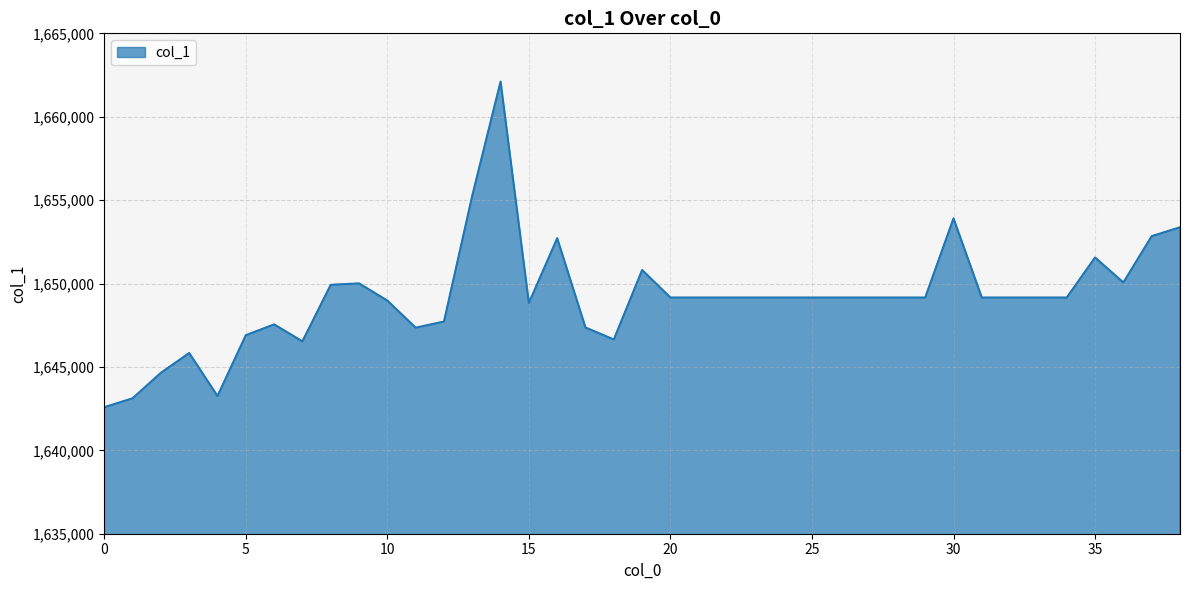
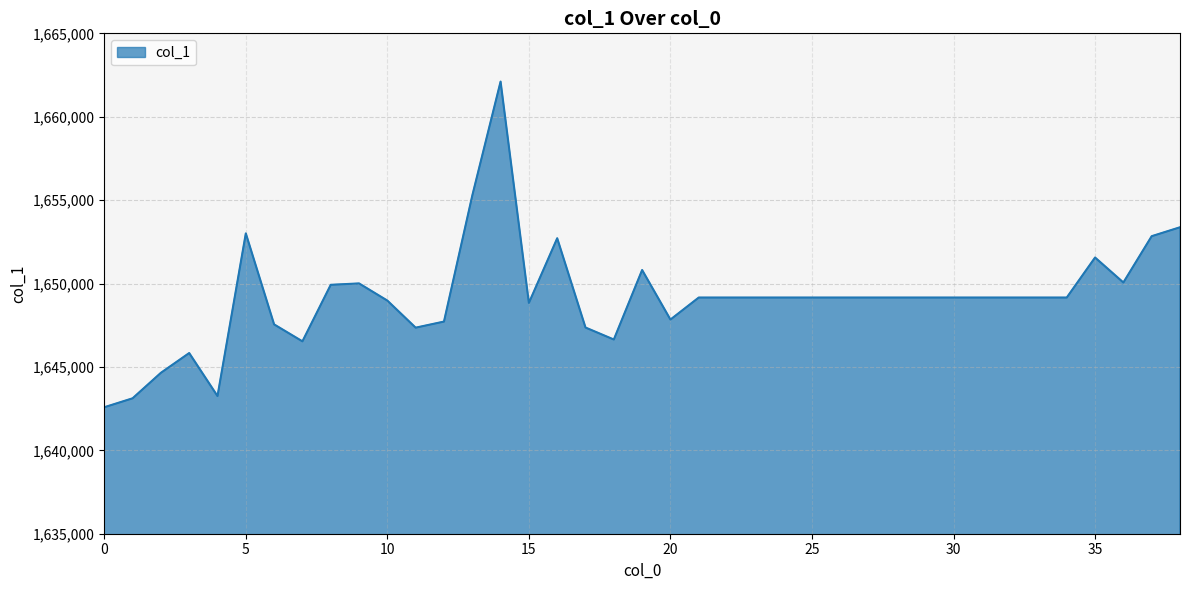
  {
    "0": "1,642,600",
-   "5": "1,646,900",
+   "5": "1,653,000",
    "10": "1,649,000",
    "15": "1,648,800",
-   "20": "1,649,200",
+   "20": "1,647,800",
    "25": "1,649,200",
-   "30": "1,653,900",
+   "30": "1,649,200",
    "35": "1,651,600"
  }
